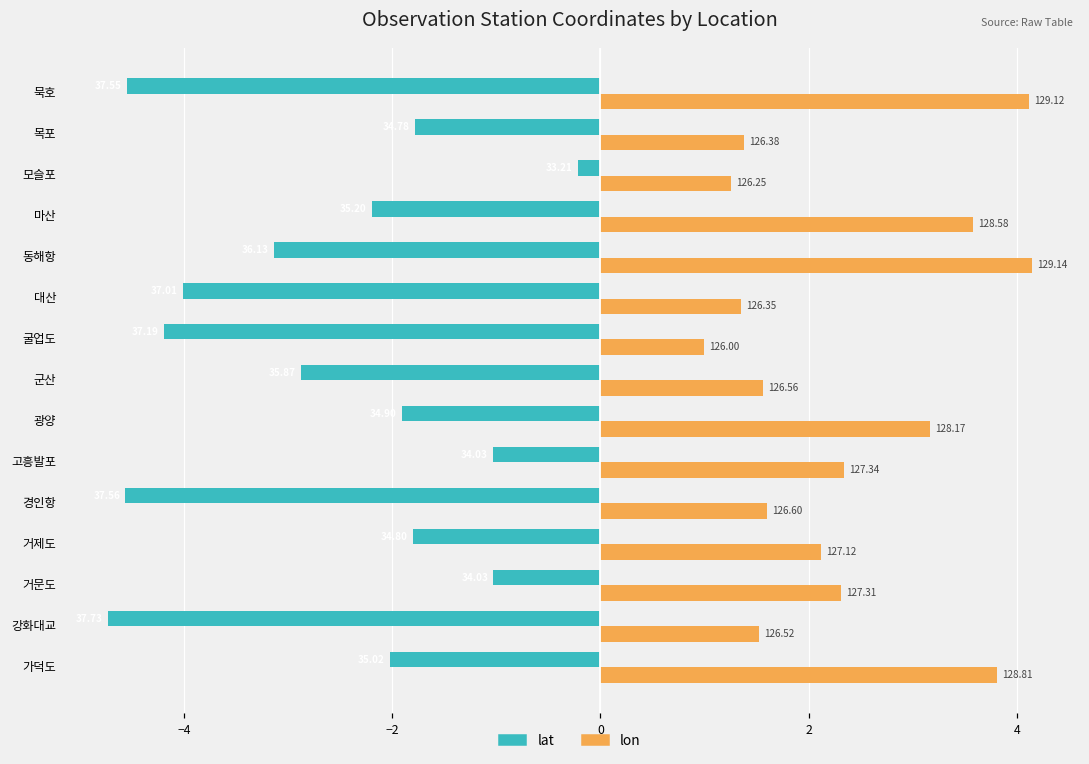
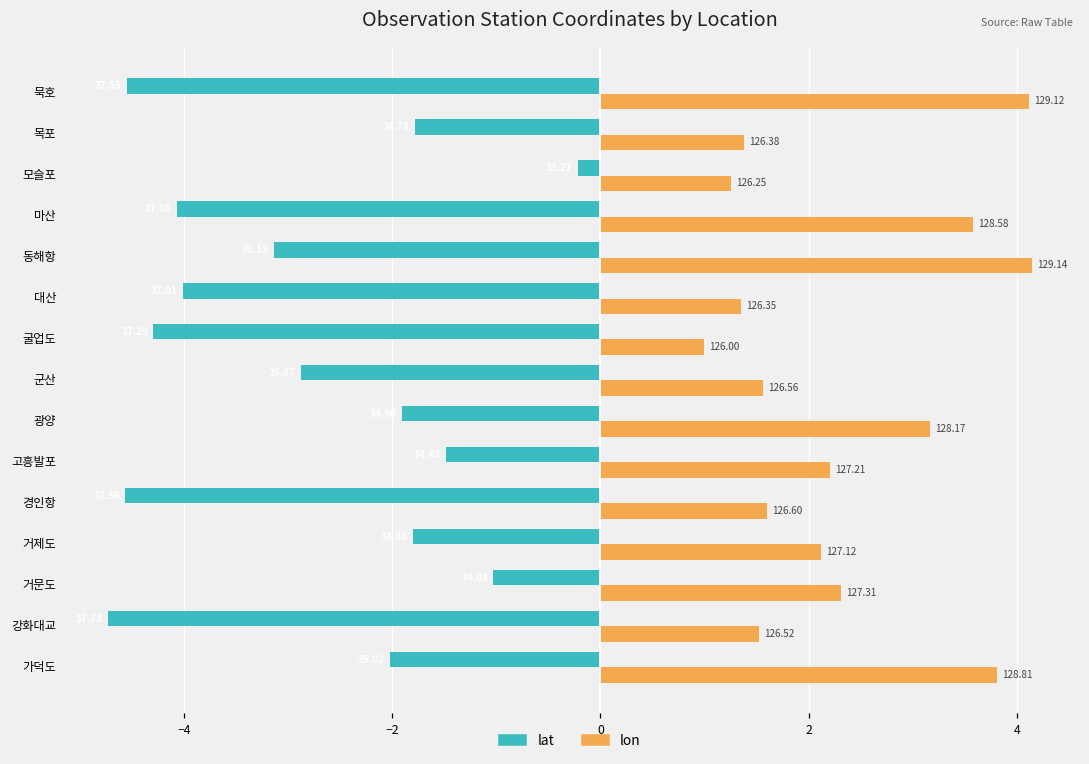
  {
    "lat": {
      "묵호": -4.6,
      "목포": -1.8,
      "모슬포": -0.2,
-     "마산": -2.2,
+     "마산": -4.1,
      "동해항": -3.1,
      "대산": -4.0,
-     "굴업도": -4.2,
+     "굴업도": -4.3,
      "군산": -2.9,
      "광양": -1.9,
-     "고흥발포": -1.0,
+     "고흥발포": -1.5,
      "경인항": -4.6,
      "거제도": -1.8,
      "거문도": -1.0,
      "강화대교": -4.7,
      "가덕도": -2.0
    },
    "lon": {
-     "고흥발포": 127.34
+     "고흥발포": 127.21
    }
  }
